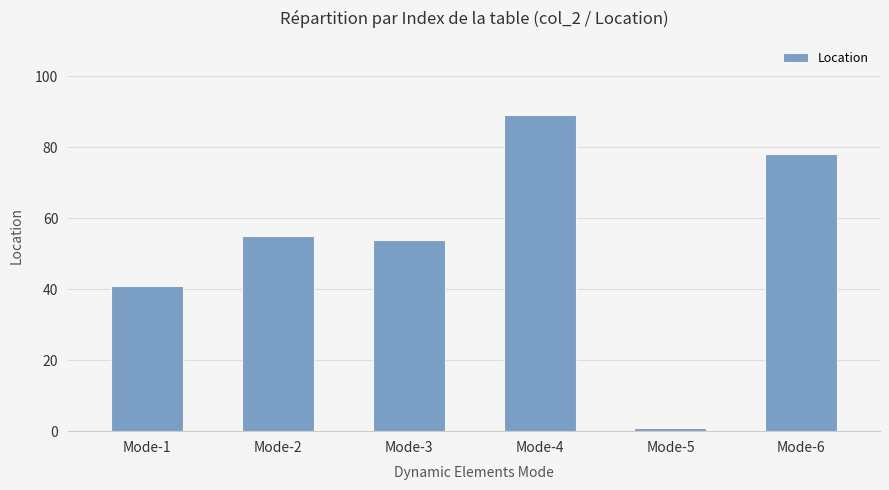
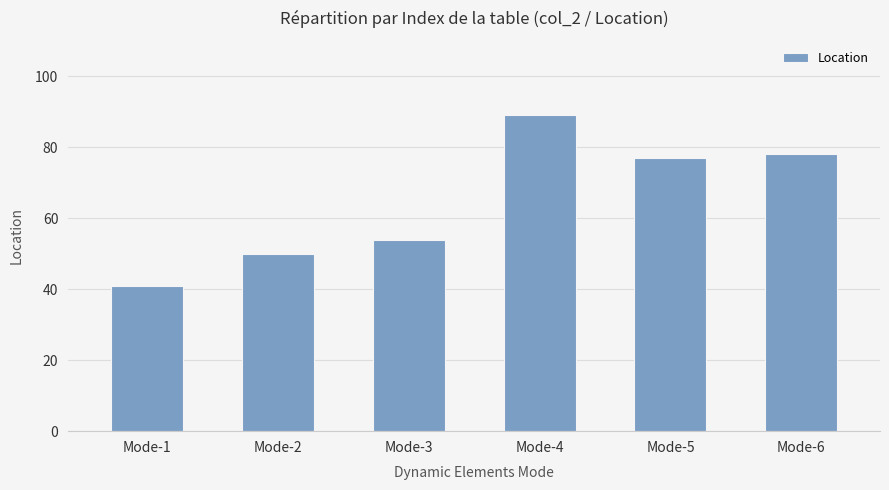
  {
    "Mode-1": 41,
-   "Mode-2": 55,
+   "Mode-2": 50,
    "Mode-3": 54,
    "Mode-4": 89,
-   "Mode-5": 1,
+   "Mode-5": 77,
    "Mode-6": 78
  }
